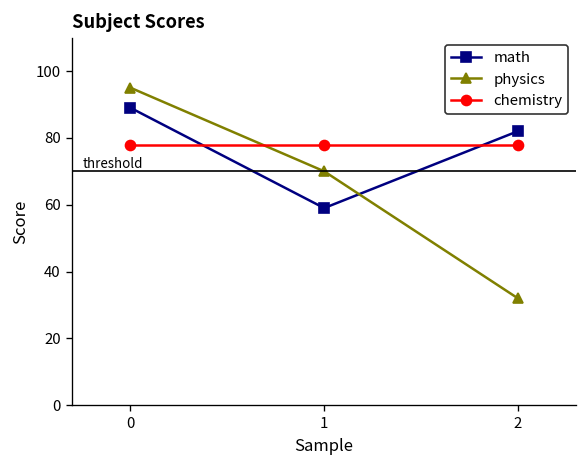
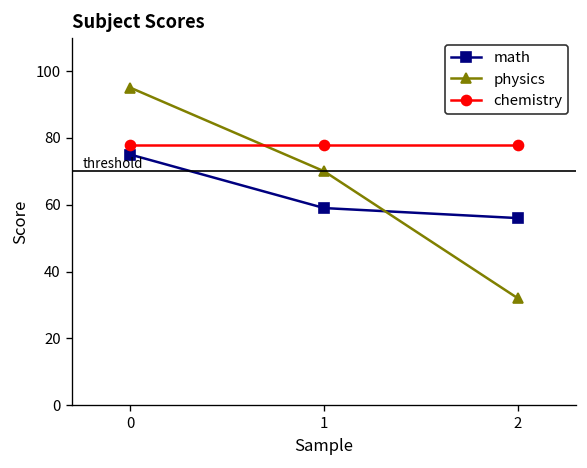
  {
    "math": {
-     "0": 89,
+     "0": 75,
      "1": 59,
-     "2": 82
+     "2": 56
    },
    "physics": {
      "0": 95,
      "1": 70,
      "2": 32
    },
    "chemistry": {
      "0": 78,
      "1": 78,
      "2": 78
    }
  }
